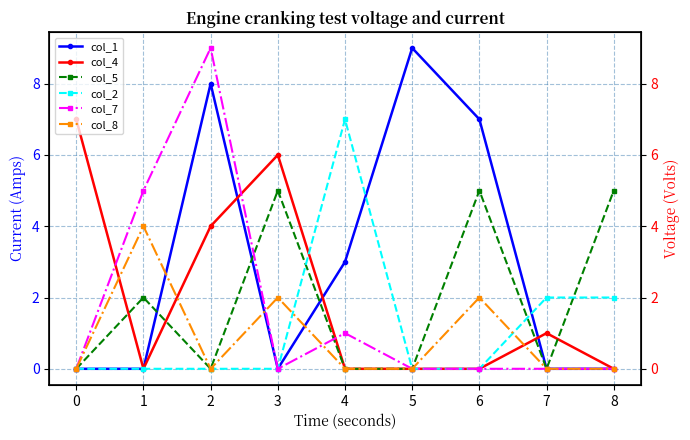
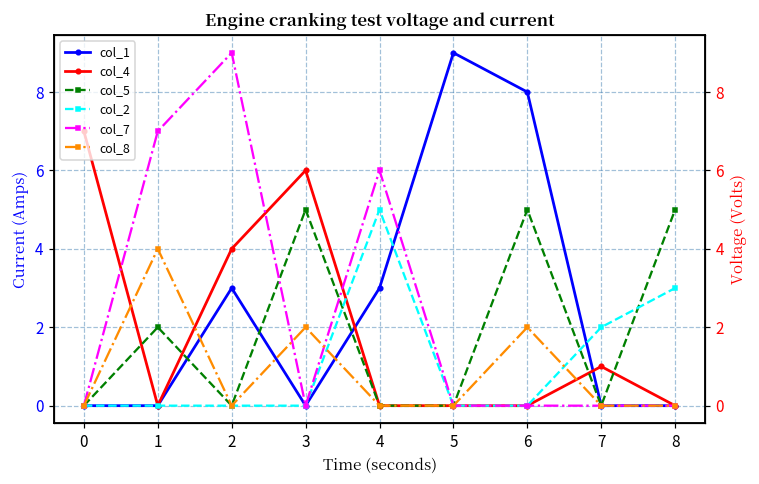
  {
    "col_1": {
      "0": 0,
-     "2": 8,
+     "2": 3,
      "3": 0,
      "4": 3,
      "5": 9,
-     "6": 7,
+     "6": 8,
      "7": 0
    },
    "col_4": {
      "2": 4,
      "3": 6,
      "4": 0,
      "5": 0,
      "6": 0,
      "7": 1
    },
    "col_5": {
      "1": 2,
      "3": 5,
      "6": 5,
      "8": 5
    },
    "col_2": {
      "1": 0,
-     "4": 7,
+     "4": 5,
      "7": 2,
-     "8": 2
+     "8": 3
    },
    "col_7": {
-     "1": 5,
+     "1": 7,
      "2": 9,
-     "4": 1
+     "4": 6
    },
    "col_8": {
      "1": 4,
      "3": 2,
      "6": 2
    }
  }
